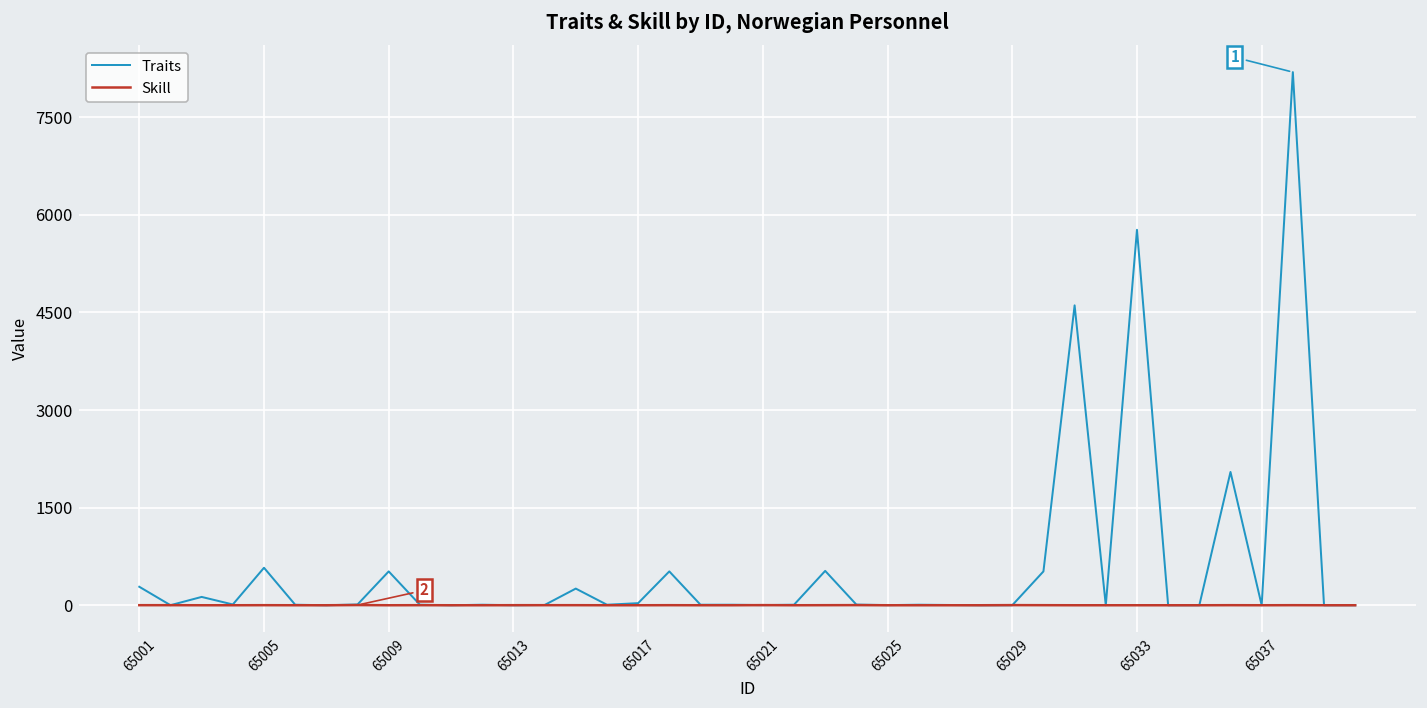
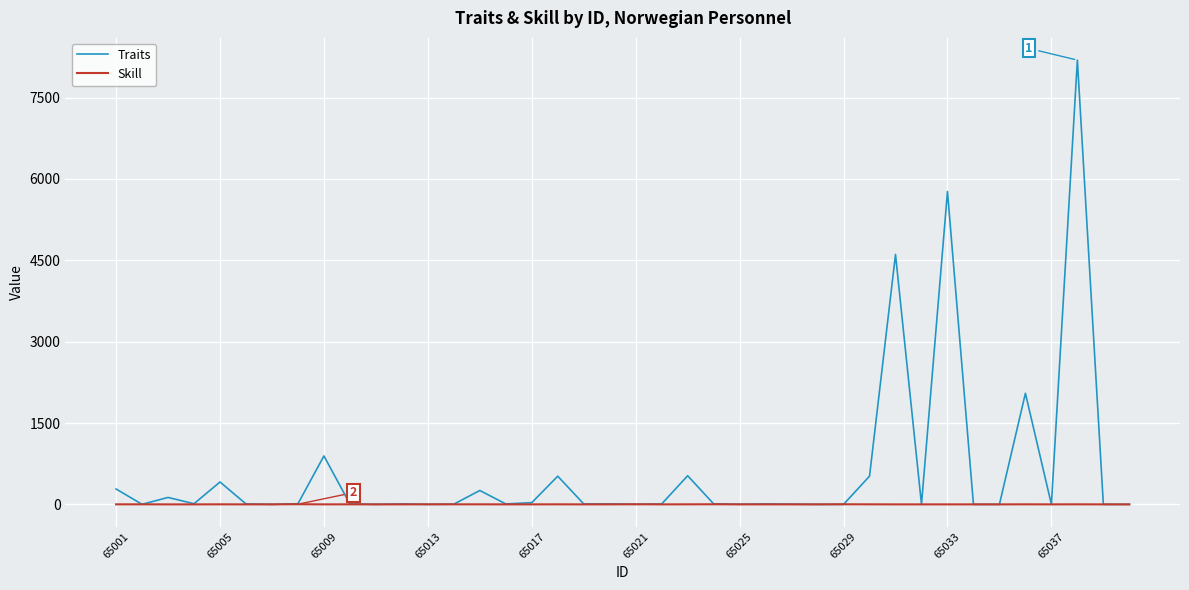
  {
    "Traits": {
      "65001": 300,
-     "65005": 600,
-     "65009": 500,
+     "65005": 400,
+     "65009": 900,
      "65033": 5800
    },
    "Skill": {
      "65001": 0,
      "65005": 0,
      "65033": 0
    }
  }
